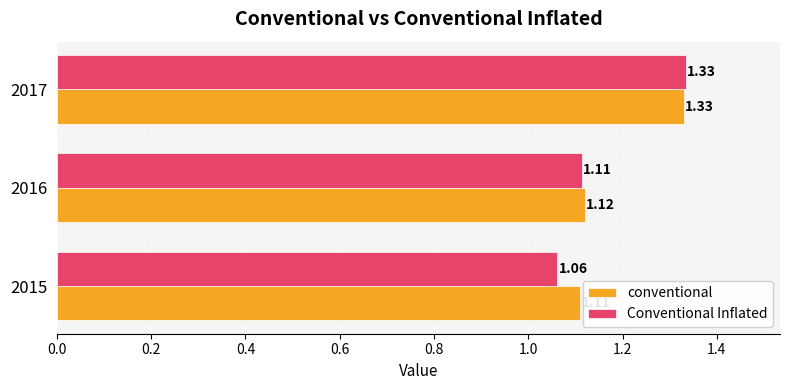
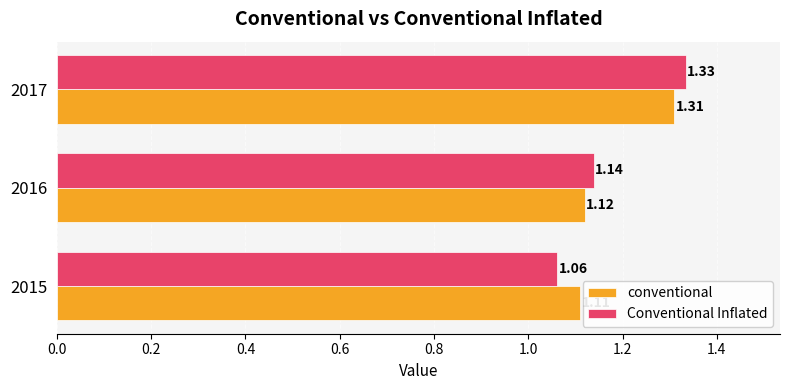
  {
    "conventional": {
-     "2017": 1.33,
+     "2017": 1.31,
      "2016": 1.12
    },
    "Conventional Inflated": {
      "2017": 1.33,
-     "2016": 1.11,
+     "2016": 1.14,
      "2015": 1.06
    }
  }
